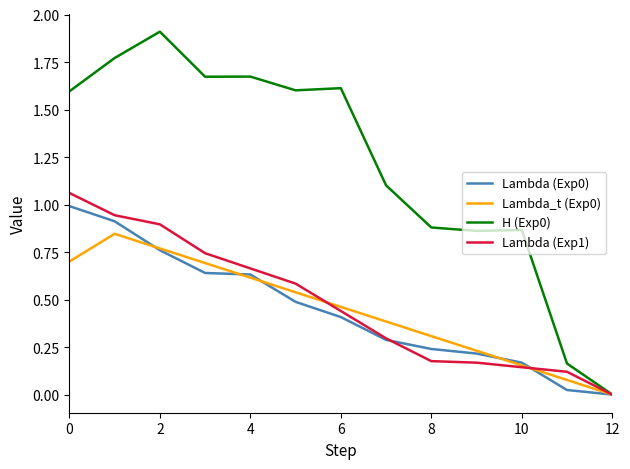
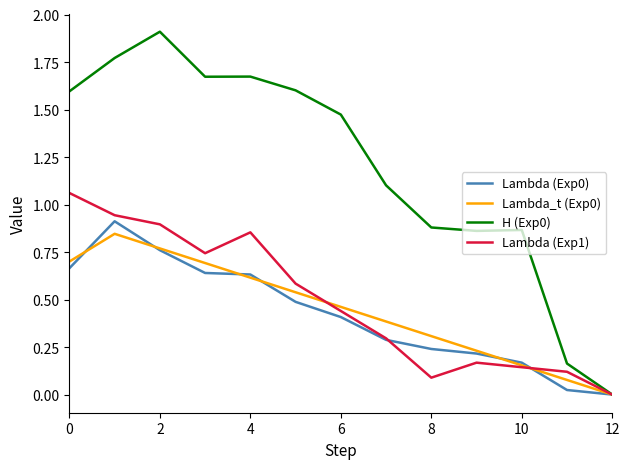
  {
    "Lambda (Exp0)": {
-     "0": 0.99,
+     "0": 0.67,
      "4": 0.63,
      "6": 0.41,
      "8": 0.24,
      "10": 0.17
    },
    "Lambda_t (Exp0)": {
      "0": 0.70,
      "4": 0.62,
      "6": 0.46,
      "8": 0.31
    },
    "H (Exp0)": {
      "0": 1.60,
      "2": 1.91,
      "4": 1.67,
-     "6": 1.61,
+     "6": 1.47,
      "8": 0.88
    },
    "Lambda (Exp1)": {
      "0": 1.06,
      "2": 0.90,
-     "4": 0.66,
+     "4": 0.85,
      "6": 0.44,
-     "8": 0.18
+     "8": 0.09
    }
  }
